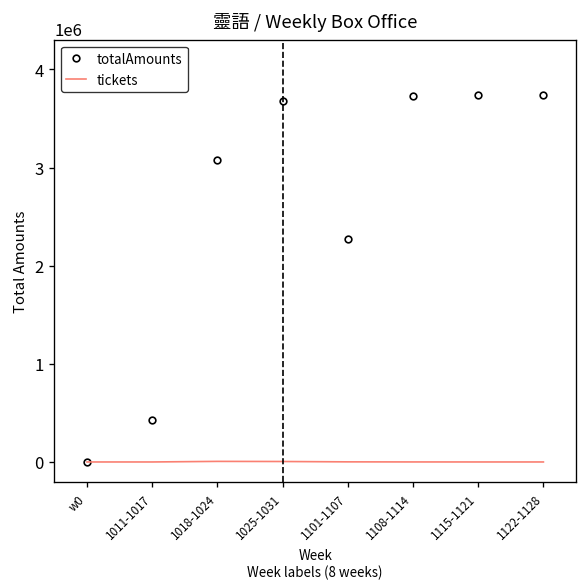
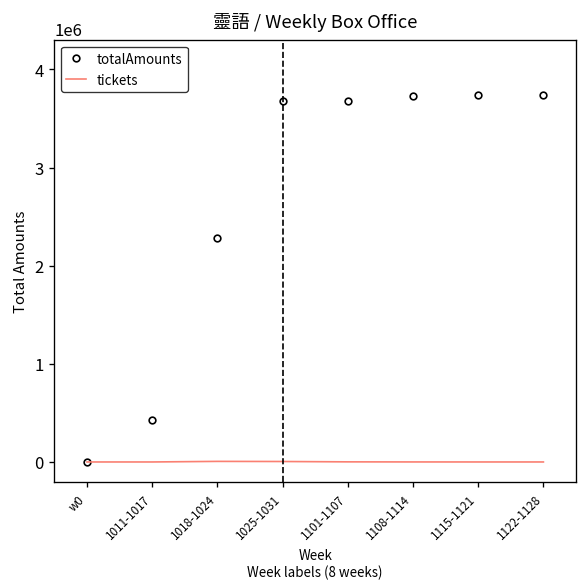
  {
    "totalAmounts": {
      "1011-1017": 400000,
-     "1018-1024": 3100000,
+     "1018-1024": 2300000,
      "1025-1031": 3700000,
-     "1101-1107": 2300000,
+     "1101-1107": 3700000,
      "1108-1114": 3700000,
      "1115-1121": 3700000,
      "1122-1128": 3700000
    },
    "tickets": {
      "1011-1017": 0,
      "1018-1024": 0,
      "1025-1031": 0,
      "1101-1107": 0,
      "1108-1114": 0,
      "1115-1121": 0,
      "1122-1128": 0
    }
  }
